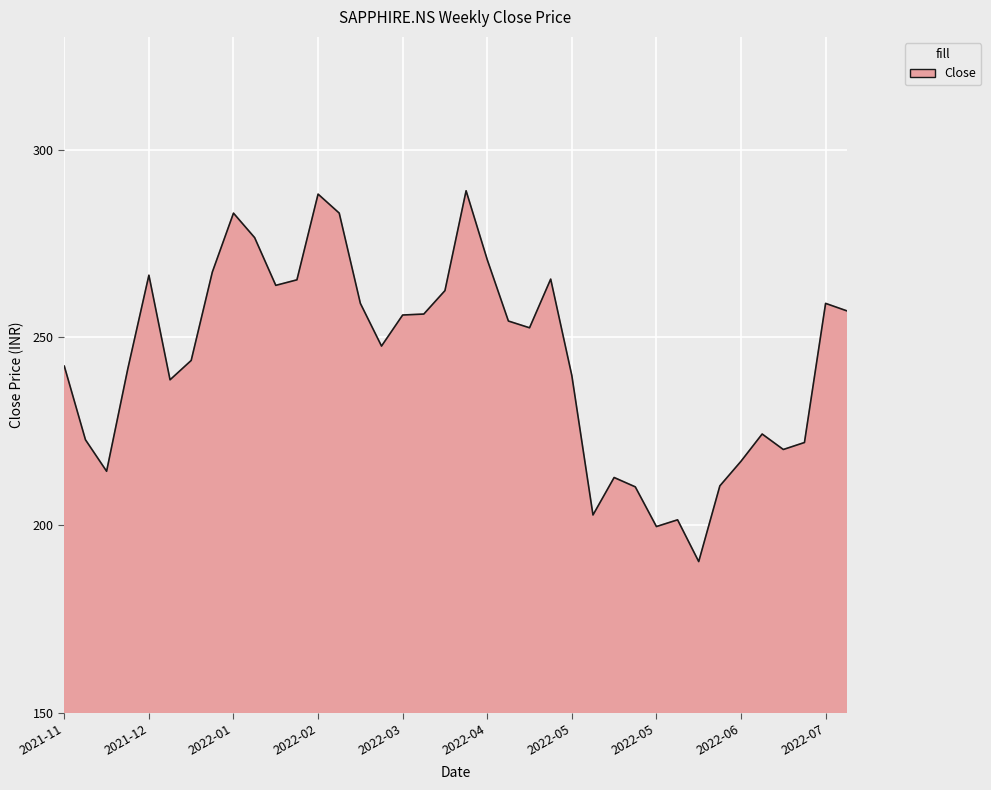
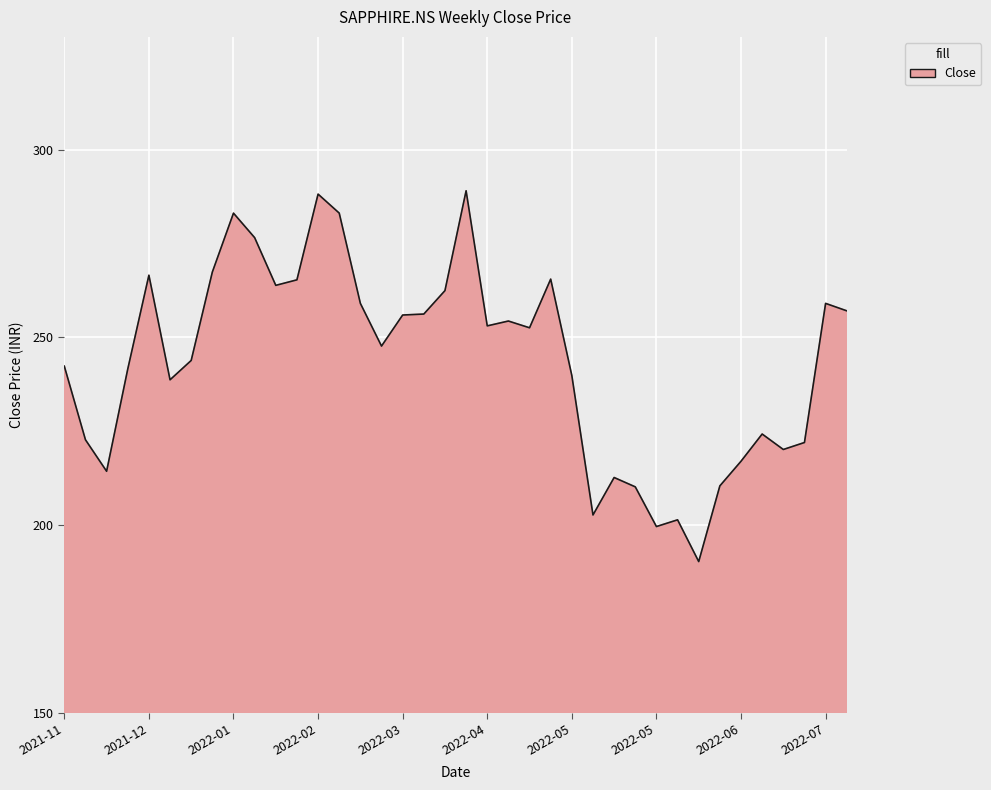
  {
    "2021-11": 242,
    "2021-12": 267,
    "2022-01": 283,
    "2022-02": 288,
    "2022-03": 256,
-   "2022-04": 271,
+   "2022-04": 253,
    "2022-06": 217,
    "2022-07": 259
  }
